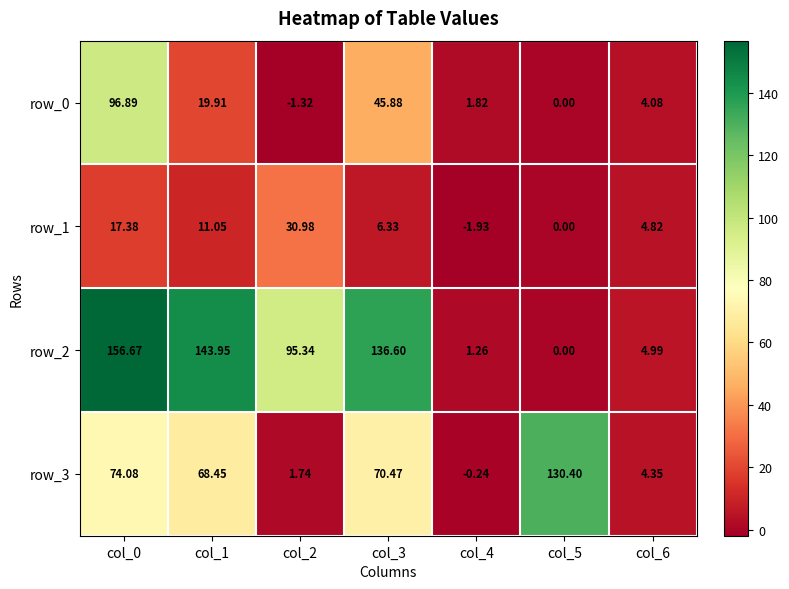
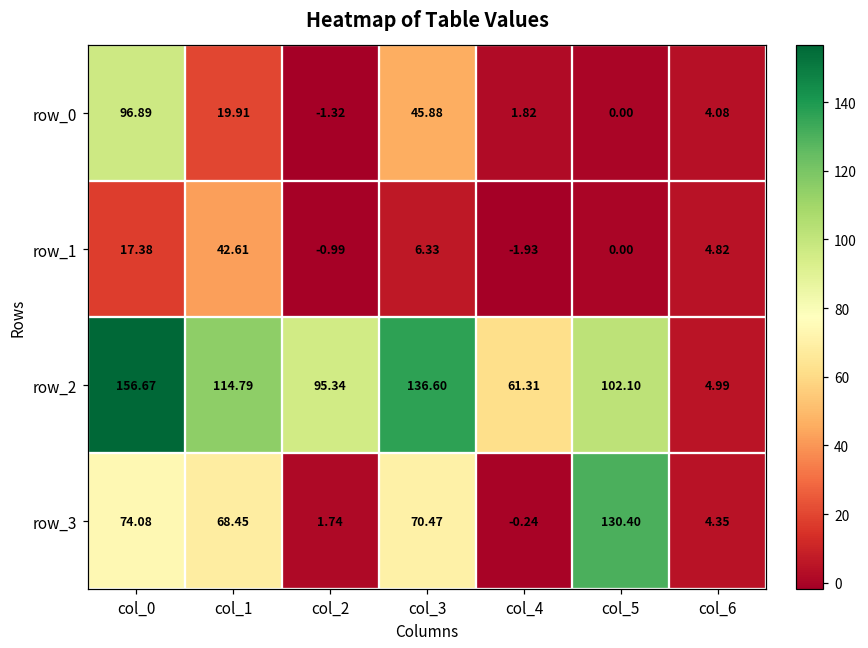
  {
    "row_0": {
      "col_0": 96.89,
      "col_1": 19.91,
      "col_2": -1.32,
      "col_3": 45.88,
      "col_4": 1.82,
      "col_5": 0.00,
      "col_6": 4.08
    },
    "row_1": {
      "col_0": 17.38,
-     "col_1": 11.05,
-     "col_2": 30.98,
+     "col_1": 42.61,
+     "col_2": -0.99,
      "col_3": 6.33,
      "col_4": -1.93,
      "col_5": 0.00,
      "col_6": 4.82
    },
    "row_2": {
      "col_0": 156.67,
-     "col_1": 143.95,
+     "col_1": 114.79,
      "col_2": 95.34,
      "col_3": 136.60,
-     "col_4": 1.26,
-     "col_5": 0.00,
+     "col_4": 61.31,
+     "col_5": 102.10,
      "col_6": 4.99
    },
    "row_3": {
      "col_0": 74.08,
      "col_1": 68.45,
      "col_2": 1.74,
      "col_3": 70.47,
      "col_4": -0.24,
      "col_5": 130.40,
      "col_6": 4.35
    }
  }
